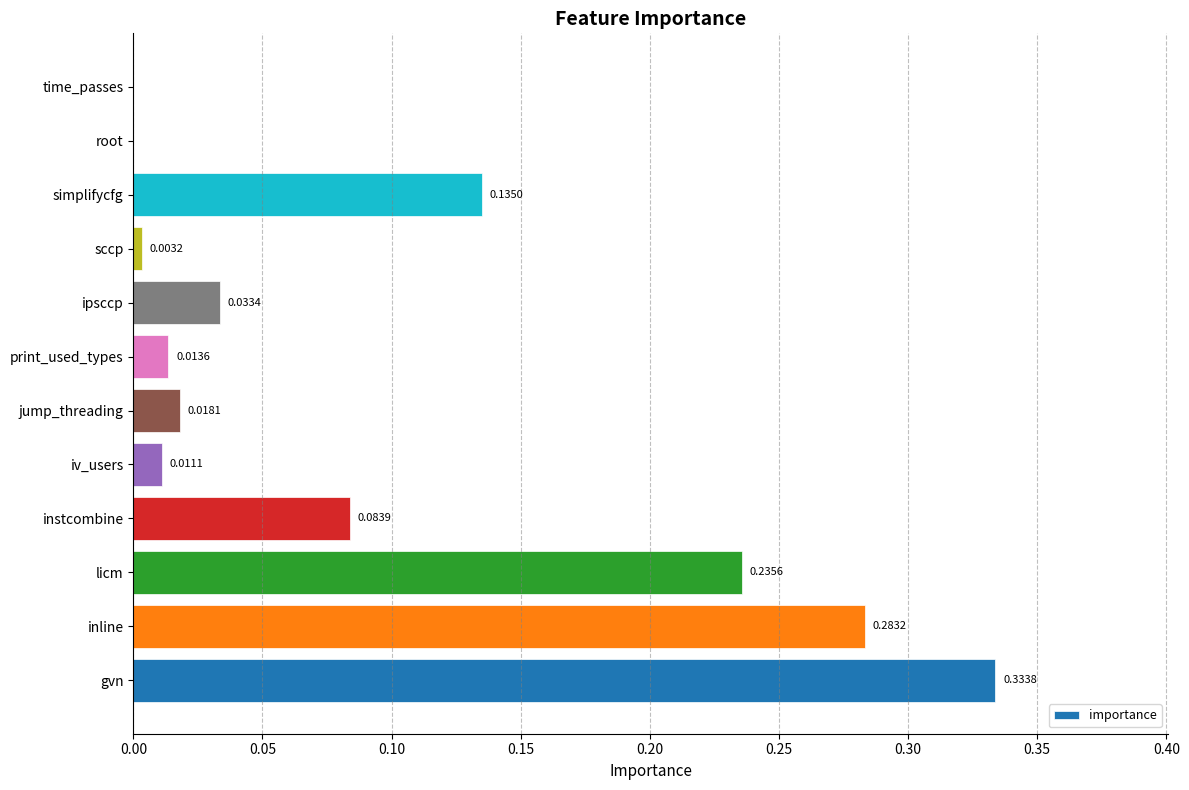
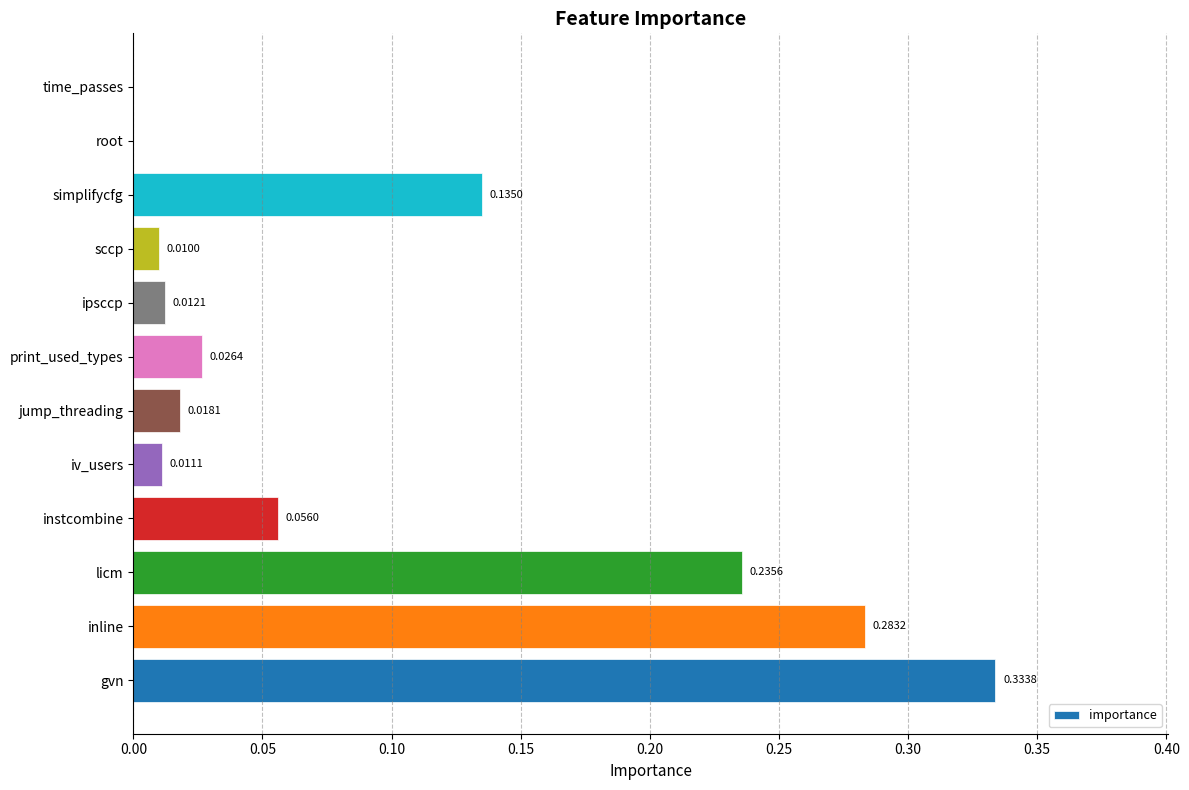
  {
    "simplifycfg": 0.1350,
-   "sccp": 0.0032,
-   "ipsccp": 0.0334,
-   "print_used_types": 0.0136,
+   "sccp": 0.0100,
+   "ipsccp": 0.0121,
+   "print_used_types": 0.0264,
    "jump_threading": 0.0181,
    "iv_users": 0.0111,
-   "instcombine": 0.0839,
+   "instcombine": 0.0560,
    "licm": 0.2356,
    "inline": 0.2832,
    "gvn": 0.3338
  }
